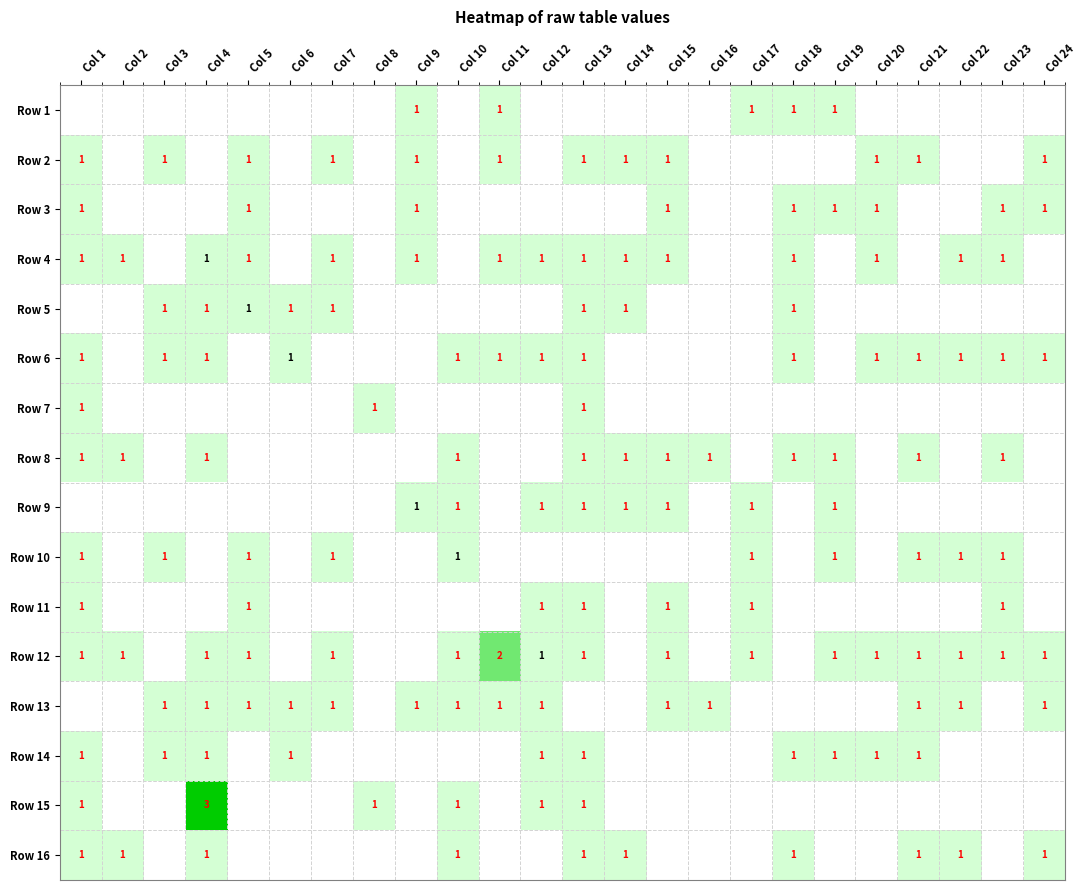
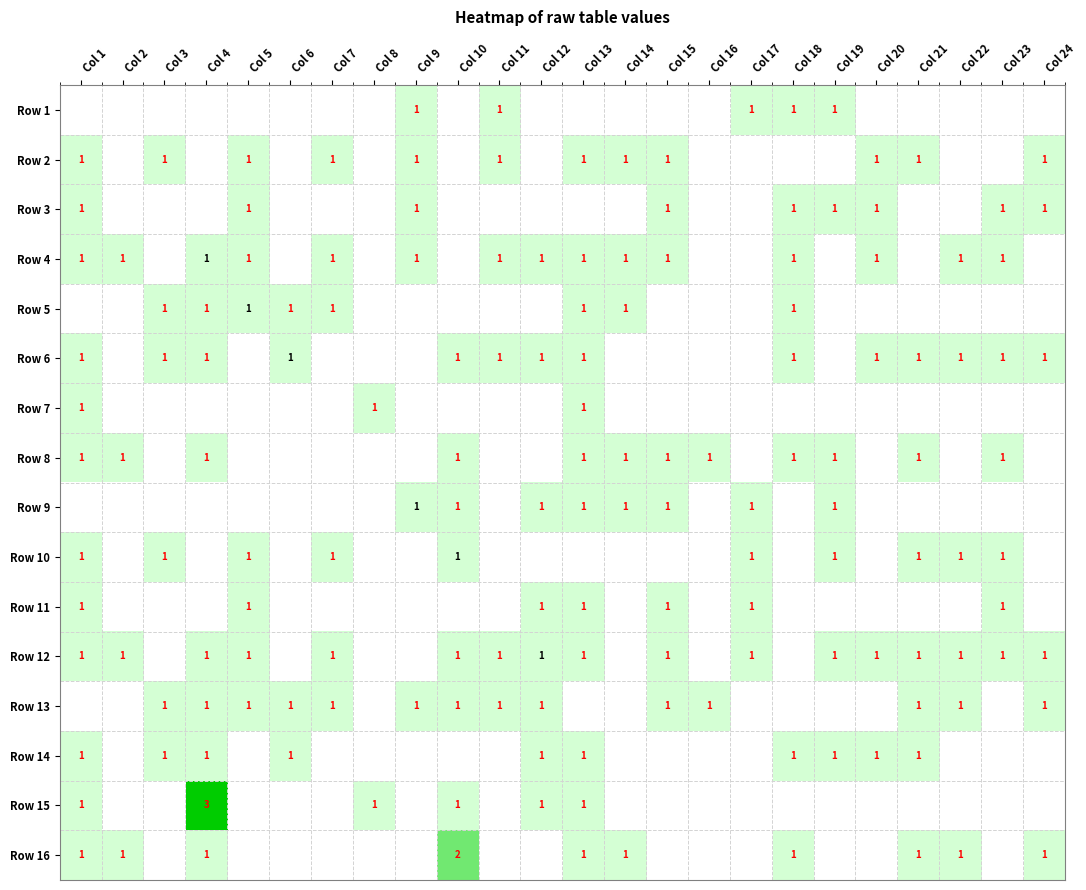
  {
    "Row 1": {
      "Col 9": 1,
      "Col 11": 1,
      "Col 17": 1,
      "Col 18": 1,
      "Col 19": 1
    },
    "Row 2": {
      "Col 1": 1,
      "Col 3": 1,
      "Col 5": 1,
      "Col 7": 1,
      "Col 9": 1,
      "Col 11": 1,
      "Col 13": 1,
      "Col 14": 1,
      "Col 15": 1,
      "Col 20": 1,
      "Col 21": 1,
      "Col 24": 1
    },
    "Row 3": {
      "Col 1": 1,
      "Col 5": 1,
      "Col 9": 1,
      "Col 15": 1,
      "Col 18": 1,
      "Col 19": 1,
      "Col 20": 1,
      "Col 23": 1,
      "Col 24": 1
    },
    "Row 4": {
      "Col 1": 1,
      "Col 2": 1,
      "Col 4": 1,
      "Col 5": 1,
      "Col 7": 1,
      "Col 9": 1,
      "Col 11": 1,
      "Col 12": 1,
      "Col 13": 1,
      "Col 14": 1,
      "Col 15": 1,
      "Col 18": 1,
      "Col 20": 1,
      "Col 22": 1,
      "Col 23": 1
    },
    "Row 5": {
      "Col 3": 1,
      "Col 4": 1,
      "Col 5": 1,
      "Col 6": 1,
      "Col 7": 1,
      "Col 13": 1,
      "Col 14": 1,
      "Col 18": 1
    },
    "Row 6": {
      "Col 1": 1,
      "Col 3": 1,
      "Col 4": 1,
      "Col 6": 1,
      "Col 10": 1,
      "Col 11": 1,
      "Col 12": 1,
      "Col 13": 1,
      "Col 18": 1,
      "Col 20": 1,
      "Col 21": 1,
      "Col 22": 1,
      "Col 23": 1,
      "Col 24": 1
    },
    "Row 7": {
      "Col 1": 1,
      "Col 8": 1,
      "Col 13": 1
    },
    "Row 8": {
      "Col 1": 1,
      "Col 2": 1,
      "Col 4": 1,
      "Col 10": 1,
      "Col 13": 1,
      "Col 14": 1,
      "Col 15": 1,
      "Col 16": 1,
      "Col 18": 1,
      "Col 19": 1,
      "Col 21": 1,
      "Col 23": 1
    },
    "Row 9": {
      "Col 9": 1,
      "Col 10": 1,
      "Col 12": 1,
      "Col 13": 1,
      "Col 14": 1,
      "Col 15": 1,
      "Col 17": 1,
      "Col 19": 1
    },
    "Row 10": {
      "Col 1": 1,
      "Col 3": 1,
      "Col 5": 1,
      "Col 7": 1,
      "Col 10": 1,
      "Col 17": 1,
      "Col 19": 1,
      "Col 21": 1,
      "Col 22": 1,
      "Col 23": 1
    },
    "Row 11": {
      "Col 1": 1,
      "Col 5": 1,
      "Col 12": 1,
      "Col 13": 1,
      "Col 15": 1,
      "Col 17": 1,
      "Col 23": 1
    },
    "Row 12": {
      "Col 1": 1,
      "Col 2": 1,
      "Col 4": 1,
      "Col 5": 1,
      "Col 7": 1,
      "Col 10": 1,
-     "Col 11": 2,
+     "Col 11": 1,
      "Col 12": 1,
      "Col 13": 1,
      "Col 15": 1,
      "Col 17": 1,
      "Col 19": 1,
      "Col 20": 1,
      "Col 21": 1,
      "Col 22": 1,
      "Col 23": 1,
      "Col 24": 1
    },
    "Row 13": {
      "Col 3": 1,
      "Col 4": 1,
      "Col 5": 1,
      "Col 6": 1,
      "Col 7": 1,
      "Col 9": 1,
      "Col 10": 1,
      "Col 11": 1,
      "Col 12": 1,
      "Col 15": 1,
      "Col 16": 1,
      "Col 21": 1,
      "Col 22": 1,
      "Col 24": 1
    },
    "Row 14": {
      "Col 1": 1,
      "Col 3": 1,
      "Col 4": 1,
      "Col 6": 1,
      "Col 12": 1,
      "Col 13": 1,
      "Col 18": 1,
      "Col 19": 1,
      "Col 20": 1,
      "Col 21": 1
    },
    "Row 15": {
      "Col 1": 1,
      "Col 4": 3,
      "Col 8": 1,
      "Col 10": 1,
      "Col 12": 1,
      "Col 13": 1
    },
    "Row 16": {
      "Col 1": 1,
      "Col 2": 1,
      "Col 4": 1,
-     "Col 10": 1,
+     "Col 10": 2,
      "Col 13": 1,
      "Col 14": 1,
      "Col 18": 1,
      "Col 21": 1,
      "Col 22": 1,
      "Col 24": 1
    }
  }
